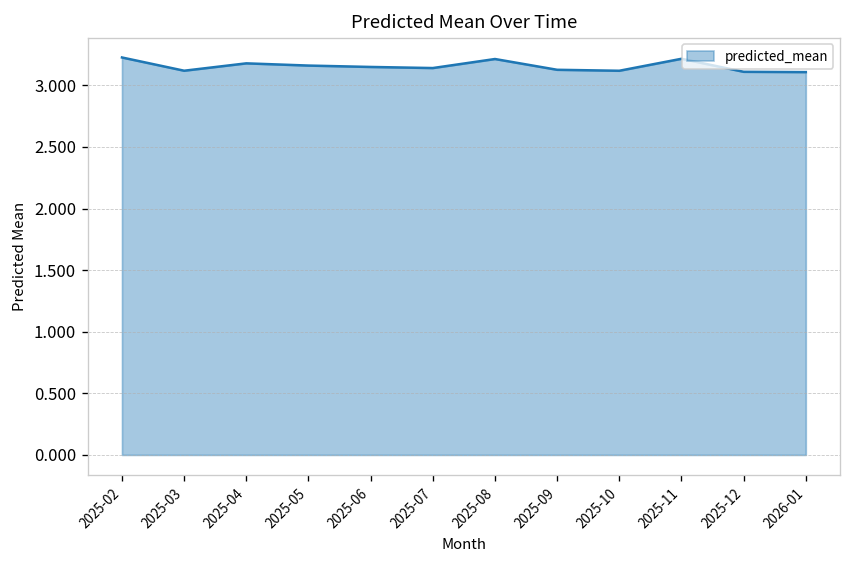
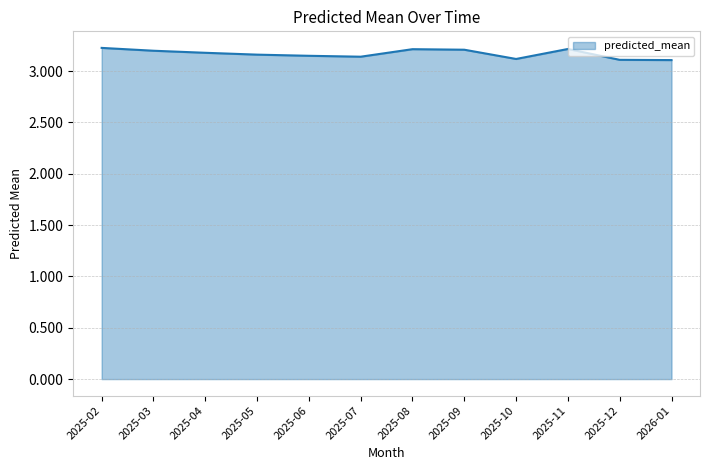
  {
    "2025-02": 3.23,
-   "2025-03": 3.12,
+   "2025-03": 3.20,
    "2025-04": 3.18,
    "2025-05": 3.16,
    "2025-06": 3.15,
    "2025-07": 3.14,
    "2025-08": 3.21,
-   "2025-09": 3.13,
+   "2025-09": 3.21,
    "2025-10": 3.12,
    "2025-11": 3.22,
    "2025-12": 3.11,
    "2026-01": 3.11
  }
